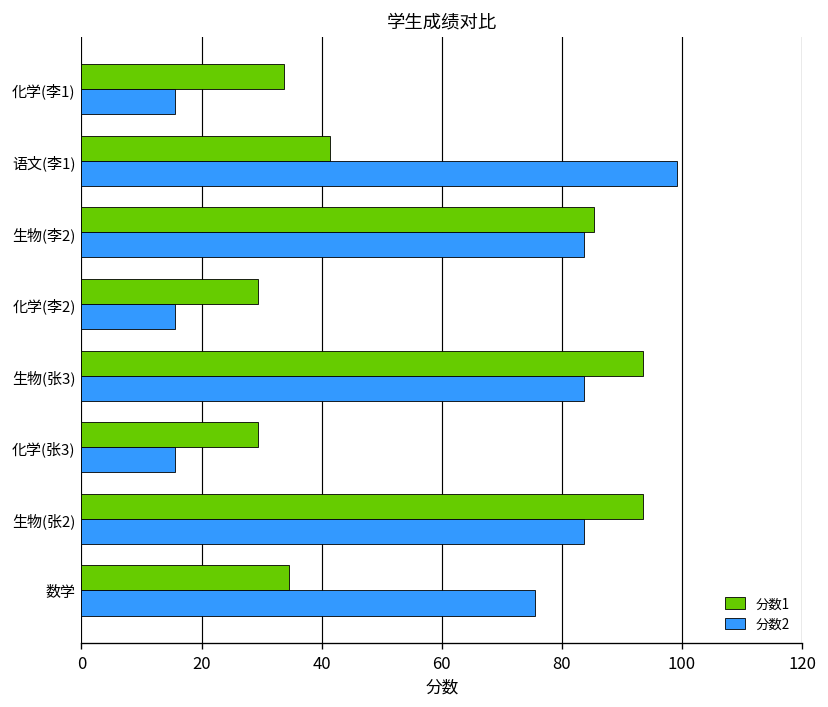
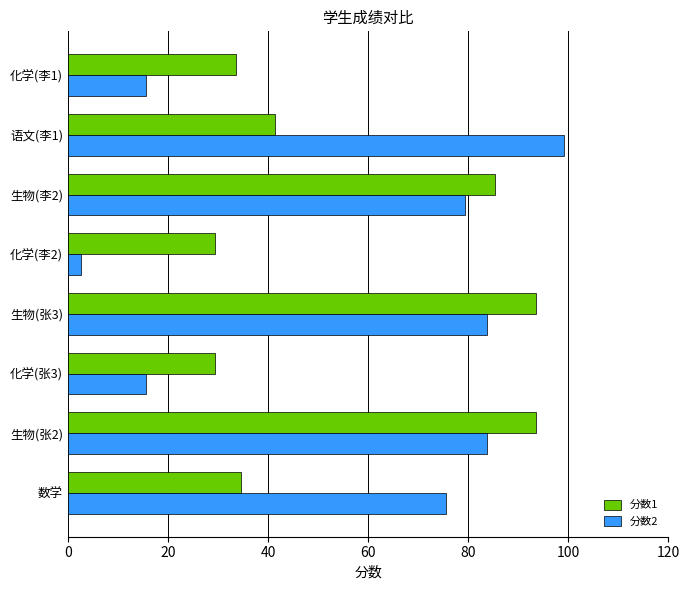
  {
    "分数1": {
      "化学(李1)": 34,
      "语文(李1)": 41,
      "生物(李2)": 85,
      "化学(李2)": 29,
      "生物(张3)": 94,
      "化学(张3)": 29,
      "生物(张2)": 94,
      "数学": 35
    },
    "分数2": {
      "化学(李1)": 16,
      "语文(李1)": 99,
-     "生物(李2)": 84,
-     "化学(李2)": 16,
+     "生物(李2)": 79,
+     "化学(李2)": 3,
      "生物(张3)": 84,
      "化学(张3)": 16,
      "生物(张2)": 84,
      "数学": 76
    }
  }
